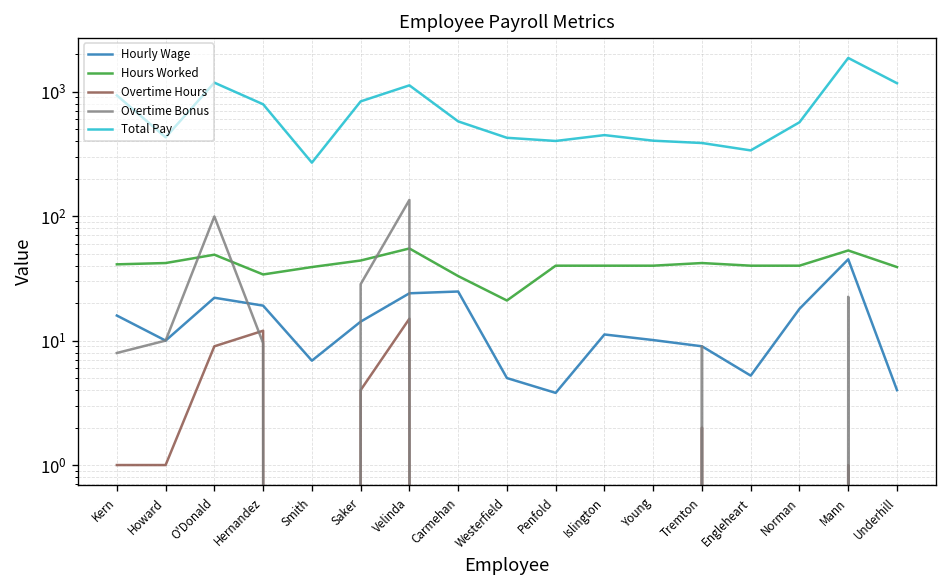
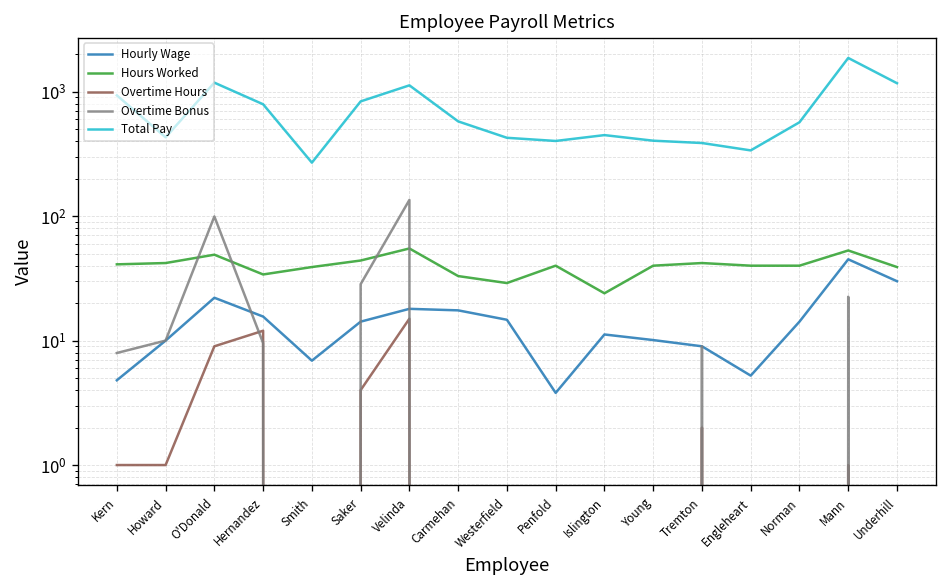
  {
    "Hourly Wage": {
-     "Kern": 16,
+     "Kern": 5,
      "O'Donald": 22,
-     "Hernandez": 19,
+     "Hernandez": 16,
      "Smith": 7,
      "Saker": 14,
-     "Velinda": 24,
-     "Carmehan": 25,
-     "Westerfield": 5,
+     "Velinda": 18,
+     "Carmehan": 18,
+     "Westerfield": 15,
      "Penfold": 4,
      "Islington": 11,
      "Young": 10,
      "Engleheart": 5,
-     "Norman": 18,
+     "Norman": 14,
      "Mann": 45,
-     "Underhill": 4
+     "Underhill": 30
    },
    "Hours Worked": {
      "Kern": 41,
      "Howard": 42,
      "O'Donald": 50,
      "Hernandez": 34,
      "Smith": 39,
      "Saker": 44,
      "Velinda": 60,
      "Carmehan": 33,
-     "Westerfield": 21,
+     "Westerfield": 29,
      "Penfold": 40,
-     "Islington": 40,
+     "Islington": 24,
      "Young": 40,
      "Tremton": 42,
      "Engleheart": 40,
      "Norman": 40,
      "Mann": 50,
      "Underhill": 39
    },
    "Overtime Hours": {
      "Kern": 1,
      "Howard": 1,
      "O'Donald": 9,
      "Hernandez": 12,
      "Saker": 4,
      "Velinda": 15,
      "Tremton": 2,
      "Mann": 1
    },
    "Overtime Bonus": {
      "Kern": 8,
      "O'Donald": 100,
      "Hernandez": 10,
      "Saker": 28,
      "Velinda": 140,
      "Mann": 23
    },
    "Total Pay": {
      "Howard": 430,
      "O'Donald": 1200,
      "Hernandez": 800,
      "Smith": 270,
      "Saker": 800,
      "Velinda": 1100,
      "Carmehan": 600,
      "Westerfield": 430,
      "Penfold": 400,
      "Islington": 450,
      "Young": 400,
      "Tremton": 390,
      "Engleheart": 340,
      "Norman": 600,
      "Mann": 1900,
      "Underhill": 1200
    }
  }
